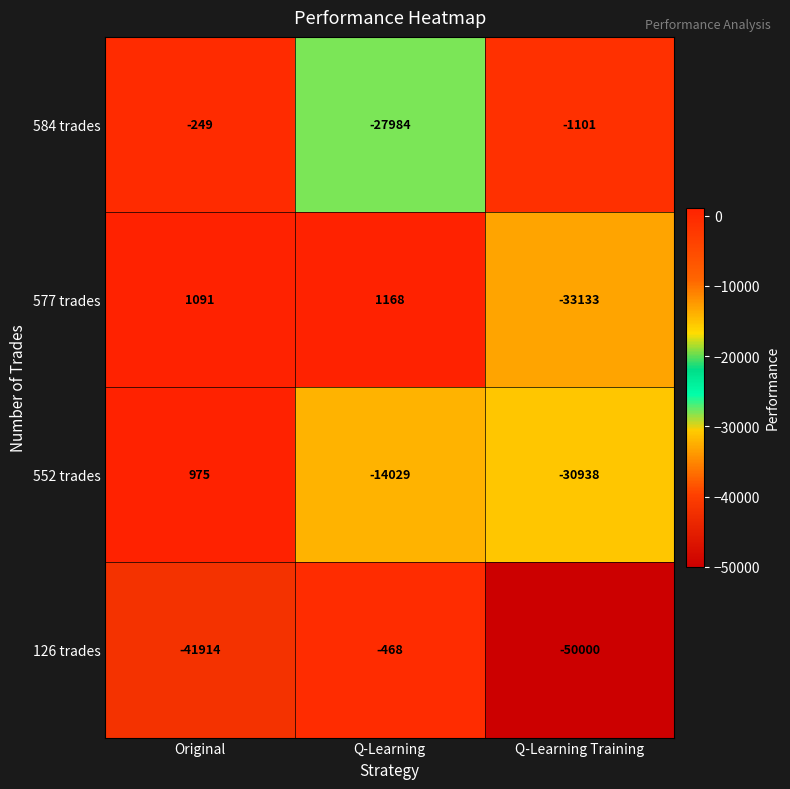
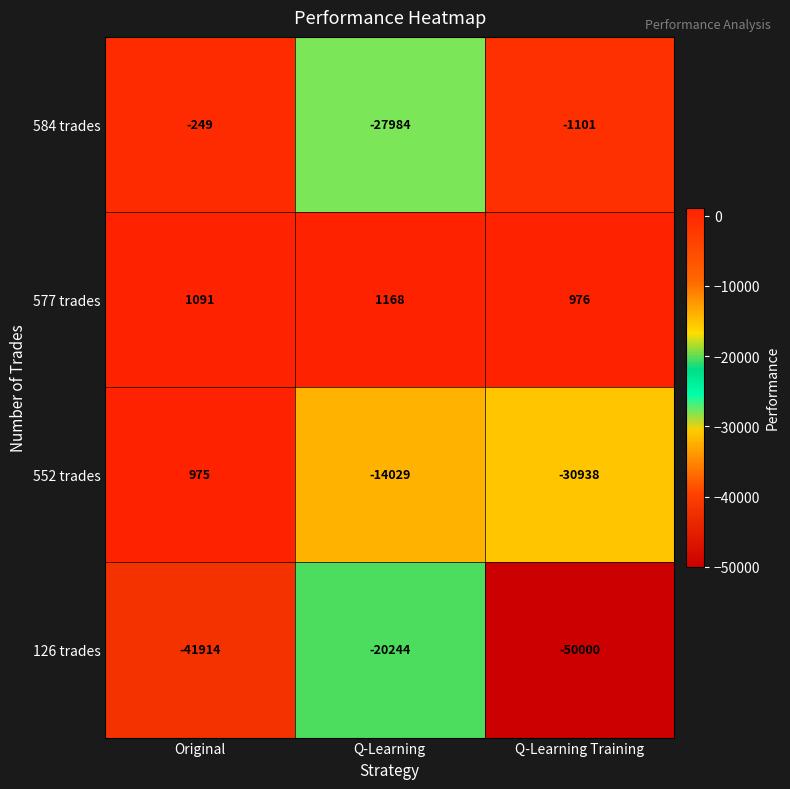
  {
    "584 trades": {
      "Original": -249,
      "Q-Learning": -27984,
      "Q-Learning Training": -1101
    },
    "577 trades": {
      "Original": 1091,
      "Q-Learning": 1168,
-     "Q-Learning Training": -33133
+     "Q-Learning Training": 976
    },
    "552 trades": {
      "Original": 975,
      "Q-Learning": -14029,
      "Q-Learning Training": -30938
    },
    "126 trades": {
      "Original": -41914,
-     "Q-Learning": -468,
+     "Q-Learning": -20244,
      "Q-Learning Training": -50000
    }
  }
